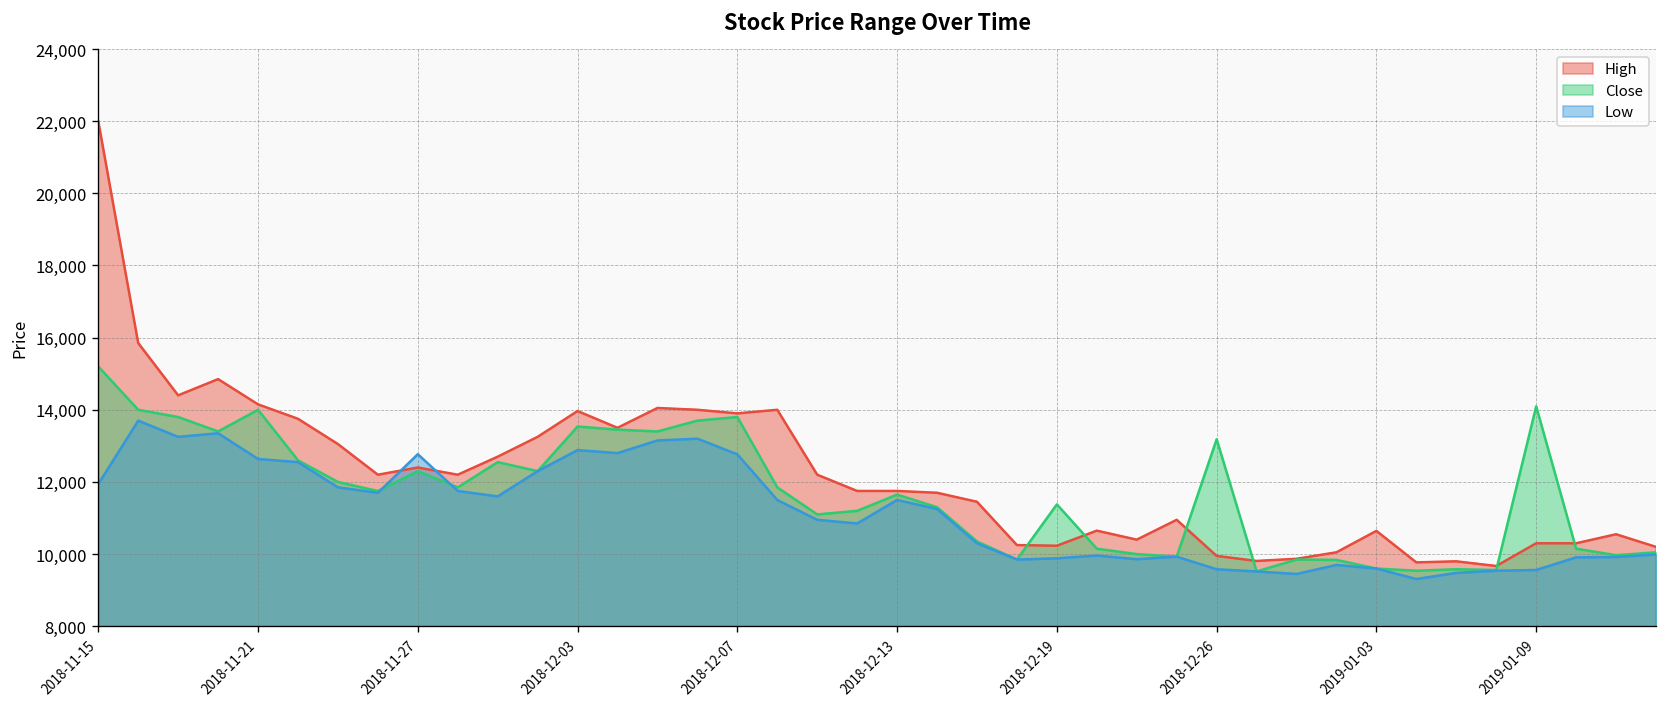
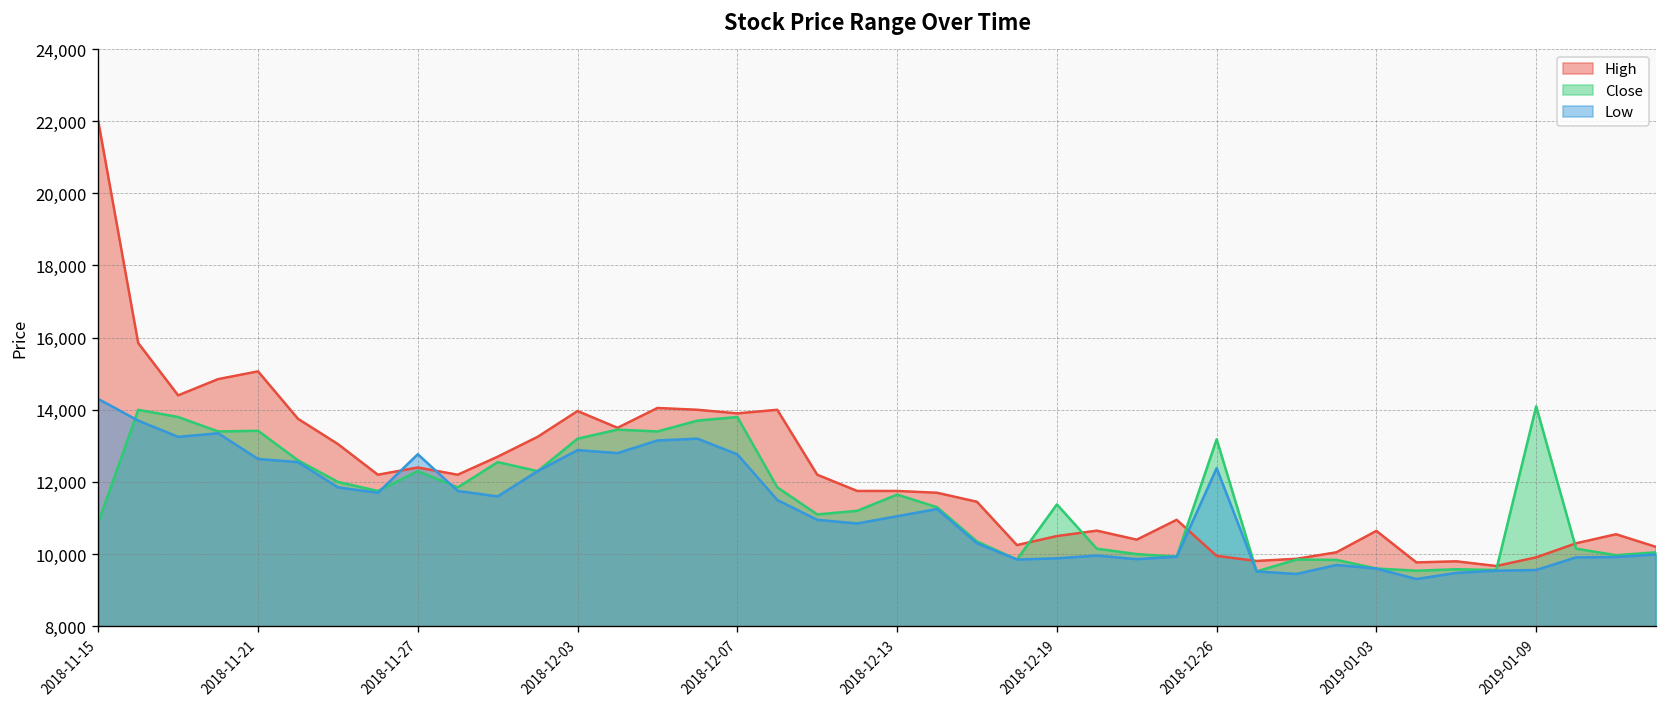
  {
    "High": {
      "2018-11-15": "22,000",
-     "2018-11-21": "14,200",
+     "2018-11-21": "15,100",
      "2018-11-27": "12,400",
      "2018-12-03": "14,000",
      "2018-12-07": "13,900",
      "2018-12-13": "11,800",
-     "2018-12-19": "10,200",
+     "2018-12-19": "10,500",
      "2018-12-26": "10,000",
      "2019-01-03": "10,600",
-     "2019-01-09": "10,300"
+     "2019-01-09": "9,900"
    },
    "Close": {
-     "2018-11-15": "15,200",
-     "2018-11-21": "14,000",
+     "2018-11-15": "10,900",
+     "2018-11-21": "13,400",
      "2018-11-27": "12,300",
-     "2018-12-03": "13,500",
+     "2018-12-03": "13,200",
      "2018-12-07": "13,800",
      "2018-12-13": "11,700",
      "2018-12-19": "11,400",
      "2018-12-26": "13,200",
      "2019-01-09": "14,100"
    },
    "Low": {
-     "2018-11-15": "11,900",
+     "2018-11-15": "14,300",
      "2018-11-21": "12,600",
      "2018-11-27": "12,800",
      "2018-12-03": "12,900",
      "2018-12-07": "12,800",
-     "2018-12-13": "11,500",
+     "2018-12-13": "11,100",
      "2018-12-19": "9,900",
-     "2018-12-26": "9,600",
+     "2018-12-26": "12,400",
      "2019-01-09": "9,600"
    }
  }
